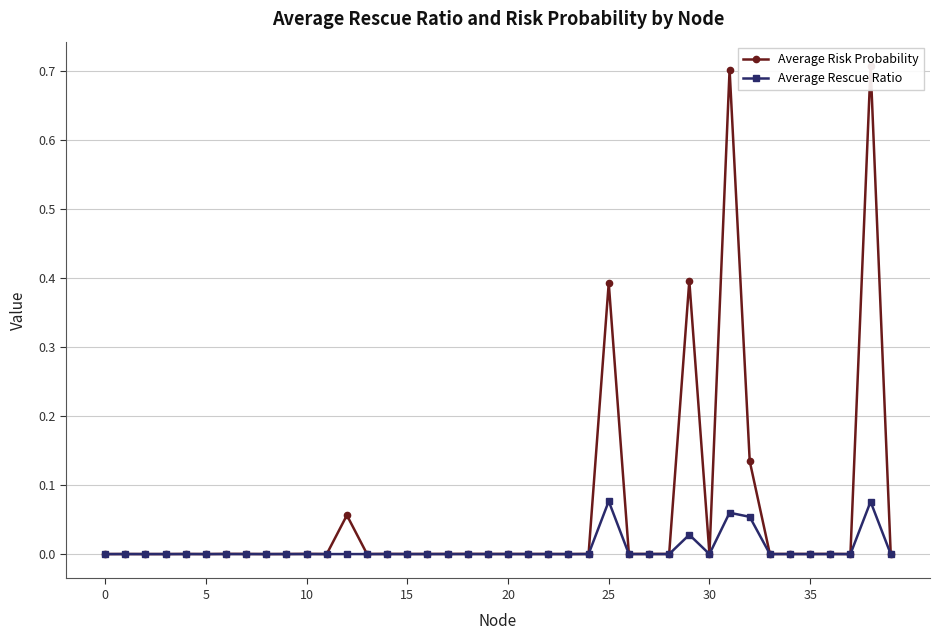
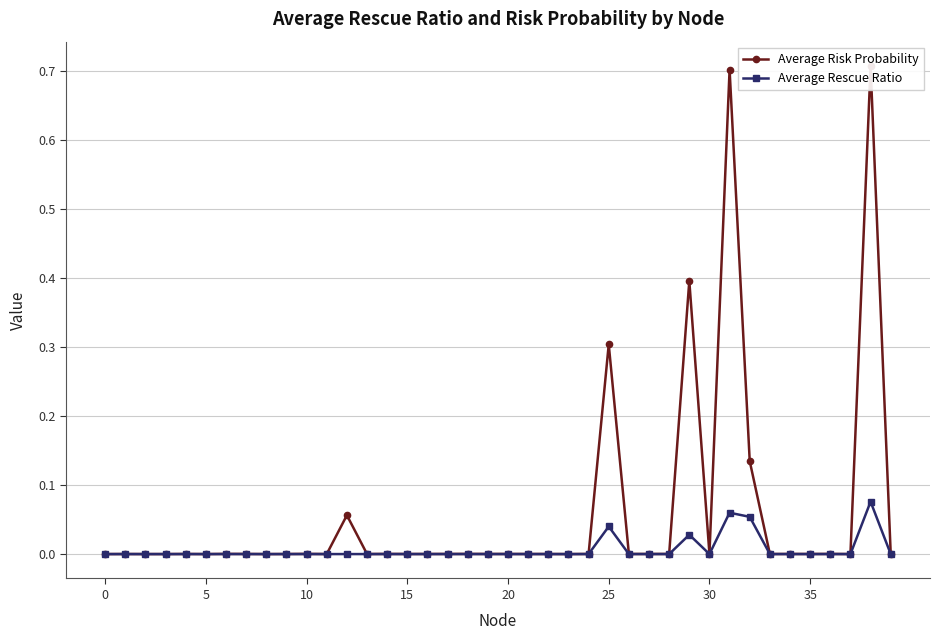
  {
    "Average Risk Probability": {
-     "25": 0.39
+     "25": 0.30
    },
    "Average Rescue Ratio": {
-     "25": 0.08
+     "25": 0.04
    }
  }
